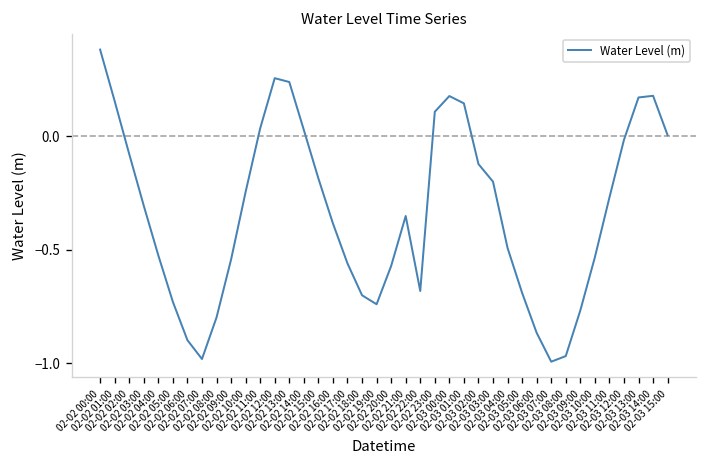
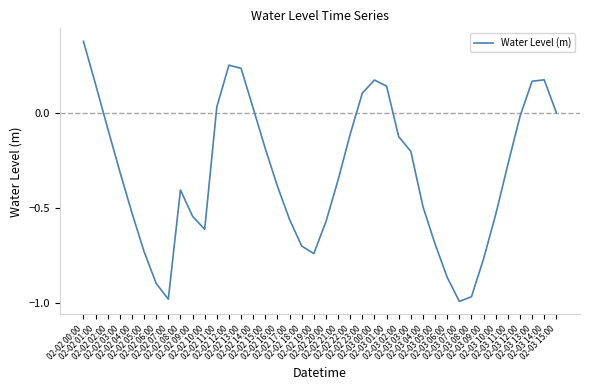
  {
    "02-02 00:00": 0.38,
    "02-02 01:00": 0.15,
    "02-02 02:00": -0.08,
    "02-02 03:00": -0.31,
    "02-02 04:00": -0.52,
    "02-02 05:00": -0.73,
    "02-02 06:00": -0.90,
    "02-02 07:00": -0.98,
-   "02-02 08:00": -0.80,
+   "02-02 08:00": -0.40,
    "02-02 09:00": -0.54,
-   "02-02 10:00": -0.25,
+   "02-02 10:00": -0.61,
    "02-02 11:00": 0.03,
    "02-02 12:00": 0.26,
    "02-02 13:00": 0.24,
    "02-02 14:00": 0.03,
    "02-02 15:00": -0.19,
    "02-02 16:00": -0.38,
    "02-02 17:00": -0.56,
    "02-02 18:00": -0.70,
    "02-02 19:00": -0.74,
    "02-02 20:00": -0.57,
    "02-02 21:00": -0.35,
-   "02-02 22:00": -0.68,
+   "02-02 22:00": -0.11,
    "02-02 23:00": 0.11,
    "02-03 00:00": 0.18,
    "02-03 01:00": 0.14,
    "02-03 02:00": -0.12,
    "02-03 03:00": -0.20,
    "02-03 04:00": -0.49,
    "02-03 05:00": -0.69,
    "02-03 06:00": -0.87,
    "02-03 07:00": -0.99,
    "02-03 08:00": -0.97,
    "02-03 09:00": -0.77,
    "02-03 10:00": -0.53,
    "02-03 11:00": -0.27,
    "02-03 12:00": -0.02,
    "02-03 13:00": 0.17,
    "02-03 14:00": 0.18,
    "02-03 15:00": 0.00
  }
